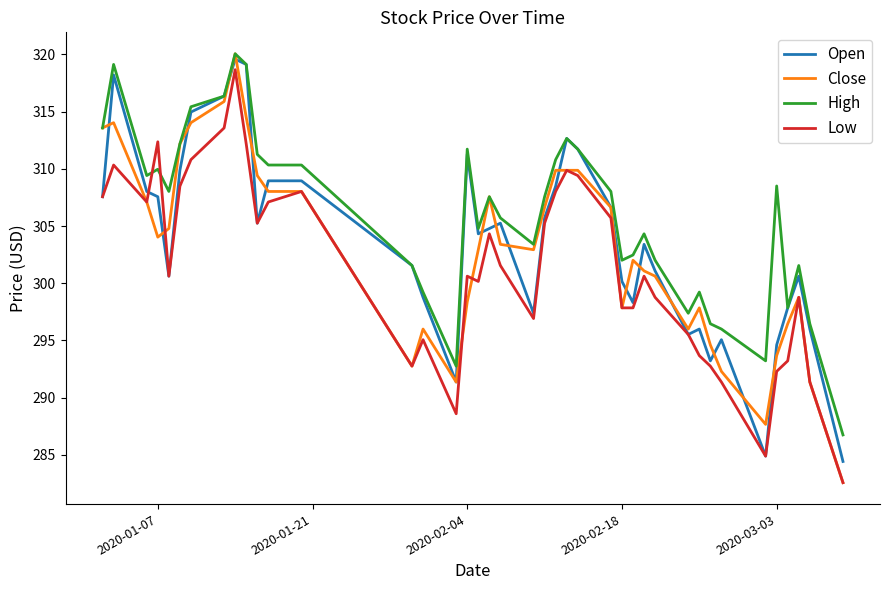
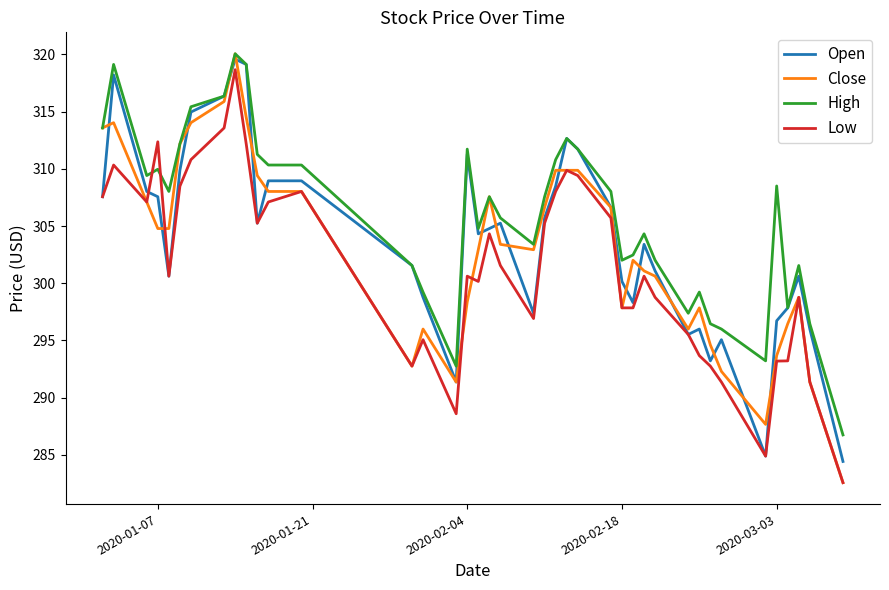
  {
    "Open": {
      "2020-01-07": 307.6,
      "2020-02-04": 311.3,
      "2020-02-18": 300.2,
-     "2020-03-03": 294.6
+     "2020-03-03": 296.7
    },
    "Close": {
-     "2020-01-07": 304.0,
+     "2020-01-07": 304.8,
      "2020-02-04": 298.4,
      "2020-03-03": 293.7
    },
    "High": {
      "2020-01-07": 310.0,
      "2020-02-04": 311.7,
      "2020-02-18": 302.0,
      "2020-03-03": 308.5
    },
    "Low": {
      "2020-01-07": 312.4,
      "2020-02-04": 300.6,
-     "2020-03-03": 292.3
+     "2020-03-03": 293.2
    }
  }
